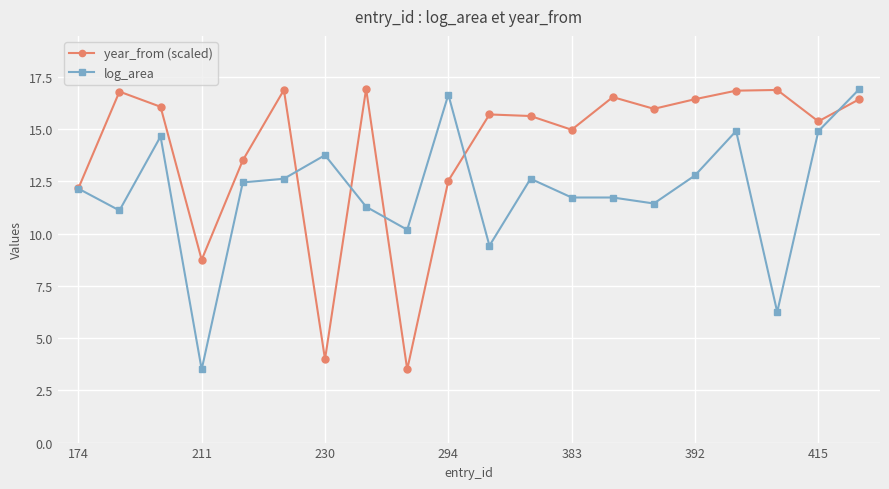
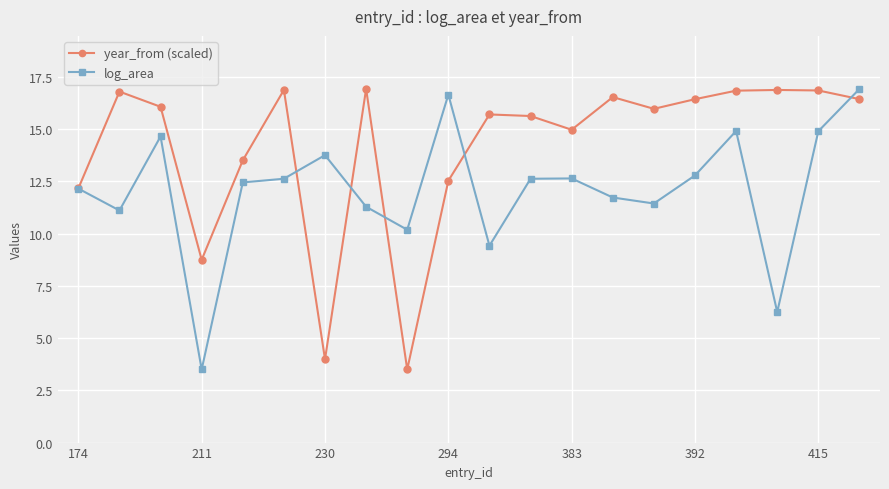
  {
    "year_from (scaled)": {
      "211": 8.7,
      "230": 4.0,
      "294": 12.5,
      "383": 15.0,
      "392": 16.4,
-     "415": 15.4
+     "415": 16.8
    },
    "log_area": {
      "211": 3.5,
      "230": 13.7,
      "294": 16.6,
-     "383": 11.7,
+     "383": 12.6,
      "392": 12.8,
      "415": 14.9
    }
  }
